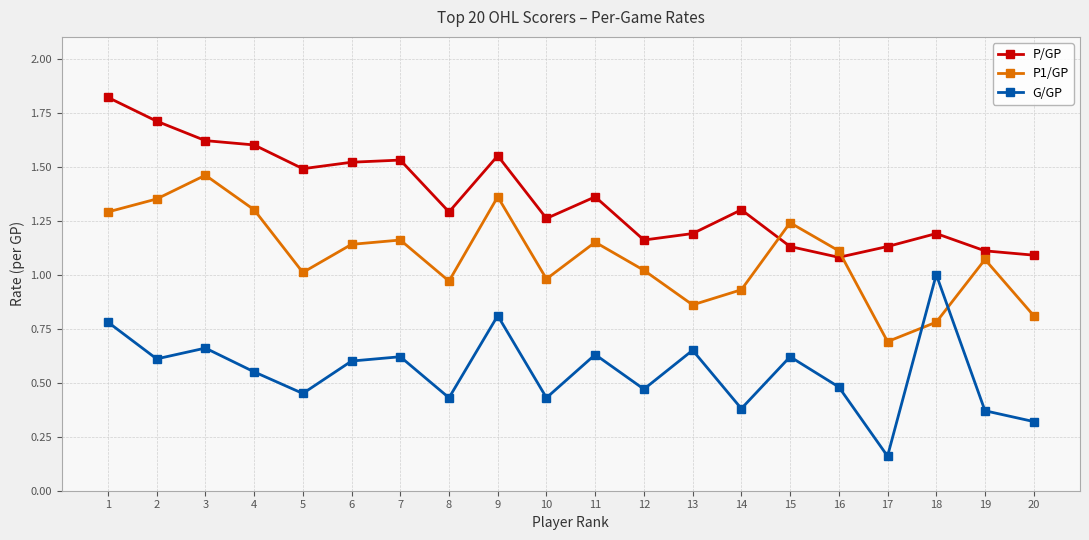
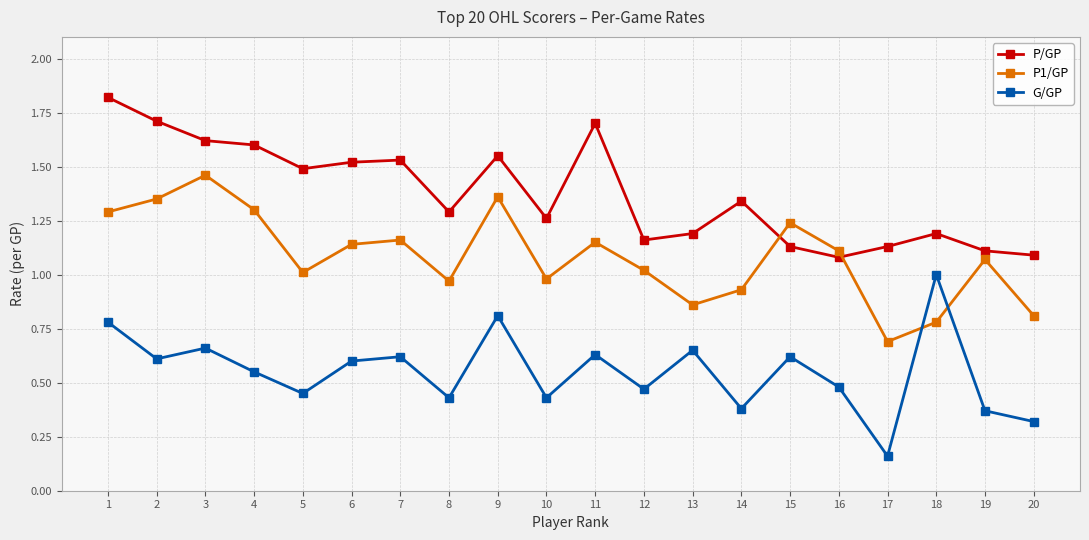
  {
    "P/GP": {
      "1": 1.82,
      "2": 1.71,
      "3": 1.62,
      "4": 1.60,
      "5": 1.49,
      "6": 1.52,
      "7": 1.53,
      "8": 1.29,
      "9": 1.55,
      "10": 1.26,
-     "11": 1.36,
+     "11": 1.70,
      "12": 1.16,
      "13": 1.19,
-     "14": 1.30,
+     "14": 1.34,
      "15": 1.13,
      "16": 1.08,
      "17": 1.13,
      "18": 1.19,
      "19": 1.11,
      "20": 1.09
    },
    "P1/GP": {
      "1": 1.29,
      "2": 1.35,
      "3": 1.46,
      "4": 1.30,
      "5": 1.01,
      "6": 1.14,
      "7": 1.16,
      "8": 0.97,
      "9": 1.36,
      "10": 0.98,
      "11": 1.15,
      "12": 1.02,
      "13": 0.86,
      "14": 0.93,
      "15": 1.24,
      "16": 1.11,
      "17": 0.69,
      "18": 0.78,
      "19": 1.07,
      "20": 0.81
    },
    "G/GP": {
      "1": 0.78,
      "2": 0.61,
      "3": 0.66,
      "4": 0.55,
      "5": 0.45,
      "6": 0.60,
      "7": 0.62,
      "8": 0.43,
      "9": 0.81,
      "10": 0.43,
      "11": 0.63,
      "12": 0.47,
      "13": 0.65,
      "14": 0.38,
      "15": 0.62,
      "16": 0.48,
      "17": 0.16,
      "18": 1.00,
      "19": 0.37,
      "20": 0.32
    }
  }
